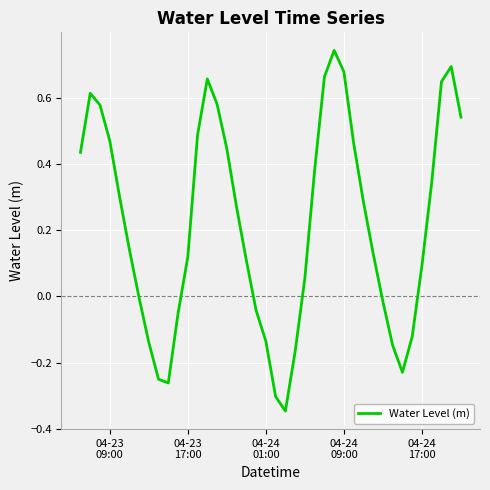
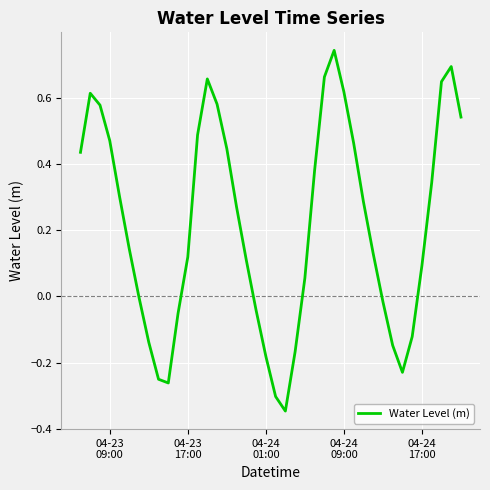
  {
    "04-23 09:00": 0.47,
    "04-23 17:00": 0.12,
-   "04-24 01:00": -0.14,
-   "04-24 09:00": 0.68,
+   "04-24 01:00": -0.18,
+   "04-24 09:00": 0.62,
    "04-24 17:00": 0.09
  }
